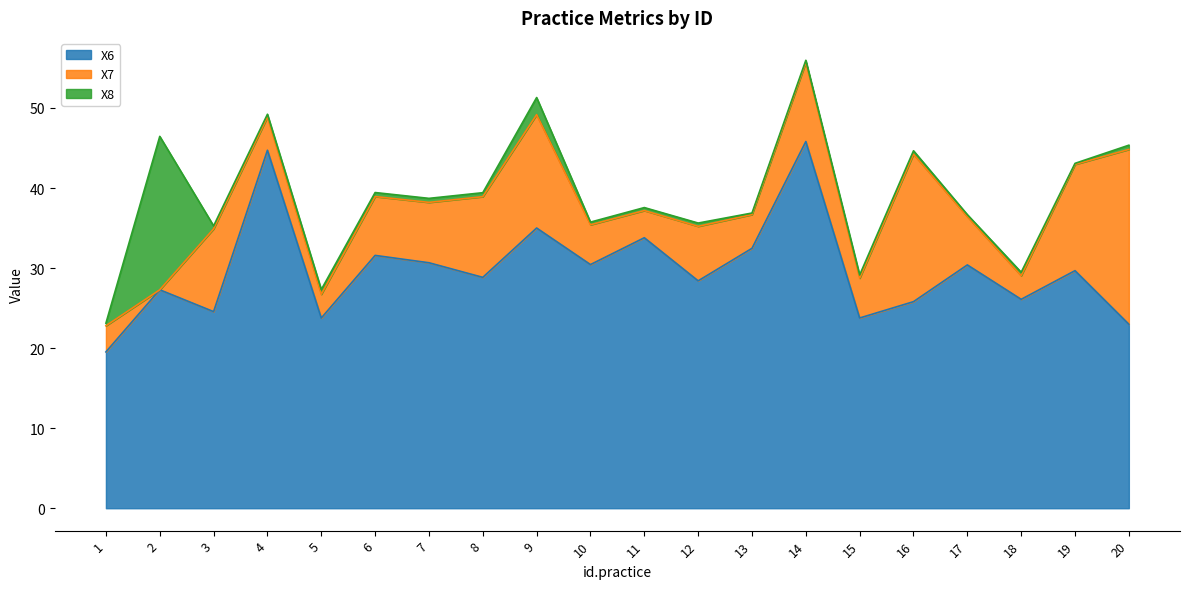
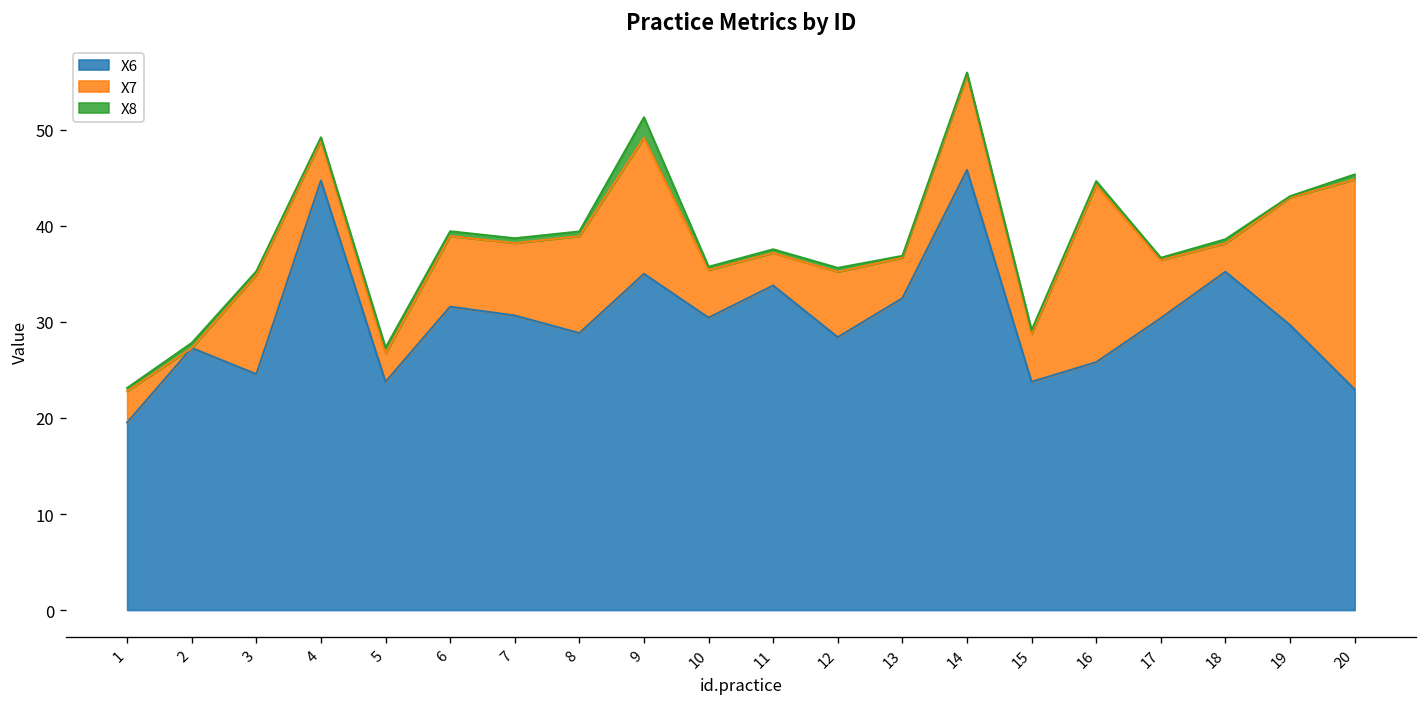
  {
    "X6": {
      "1": 20,
      "3": 25,
      "4": 45,
      "5": 24,
      "6": 32,
      "7": 31,
      "8": 29,
      "9": 35,
      "10": 30,
      "11": 34,
      "12": 28,
      "13": 32,
      "14": 46,
      "15": 24,
      "16": 26,
      "17": 30,
-     "18": 26,
+     "18": 35,
      "19": 30,
      "20": 23
    },
    "X7": {
      "1": 3,
      "3": 10,
      "4": 4,
      "5": 3,
      "6": 7,
      "7": 8,
      "8": 10,
      "9": 14,
      "10": 5,
      "11": 3,
      "12": 7,
      "15": 5,
      "16": 18,
      "18": 3,
      "20": 22
    },
    "X8": {
      "1": 0,
-     "2": 19,
+     "2": 1,
      "3": 0,
      "4": 0,
      "5": 1,
      "6": 1,
      "7": 1,
      "8": 0,
      "9": 2,
      "10": 0,
      "11": 0,
      "12": 0,
      "15": 0,
      "16": 0,
      "18": 0,
      "20": 1
    }
  }
